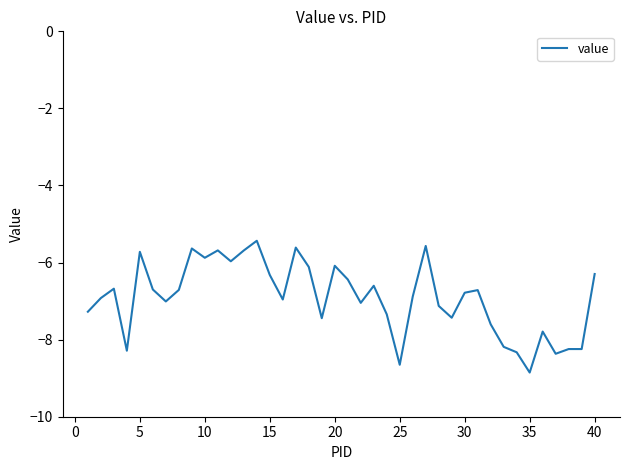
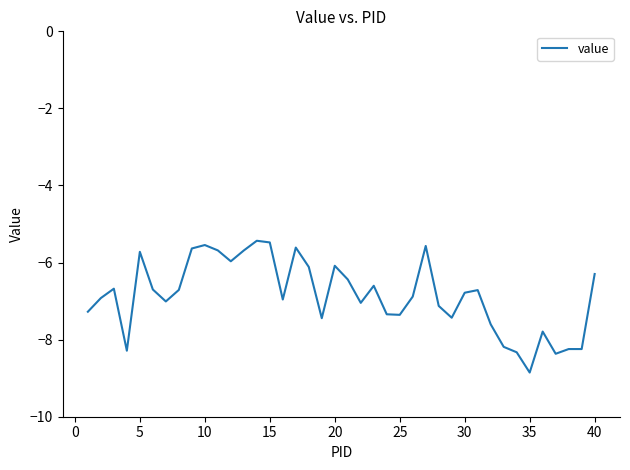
  {
    "5": -5.7,
-   "10": -5.9,
-   "15": -6.3,
+   "10": -5.5,
+   "15": -5.5,
    "20": -6.1,
-   "25": -8.7,
+   "25": -7.4,
    "30": -6.8,
    "35": -8.9,
    "40": -6.3
  }
